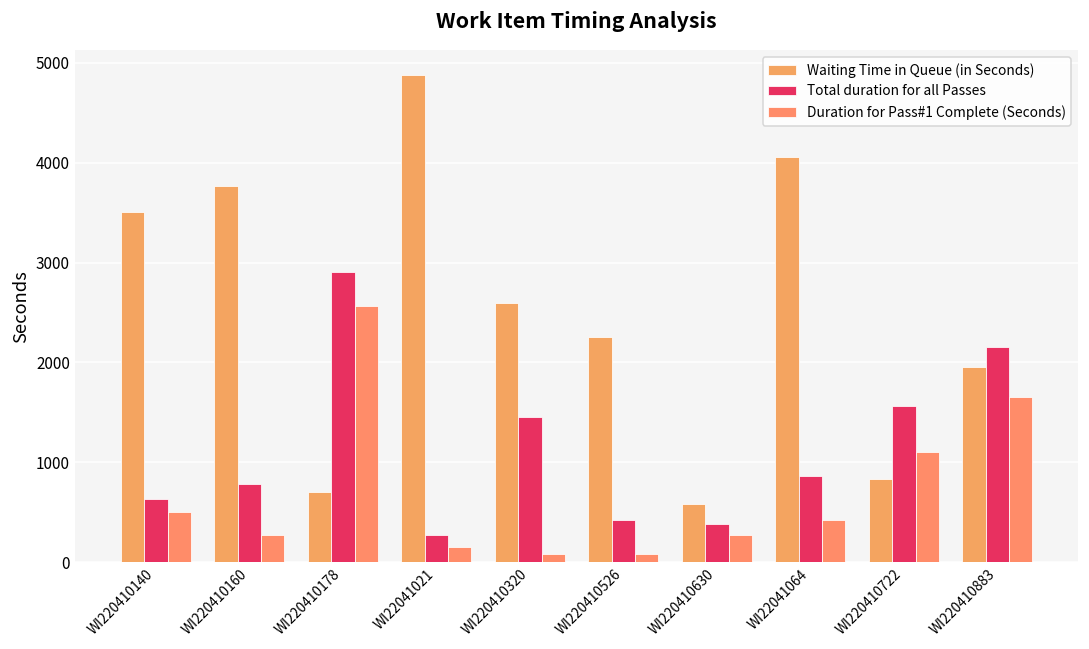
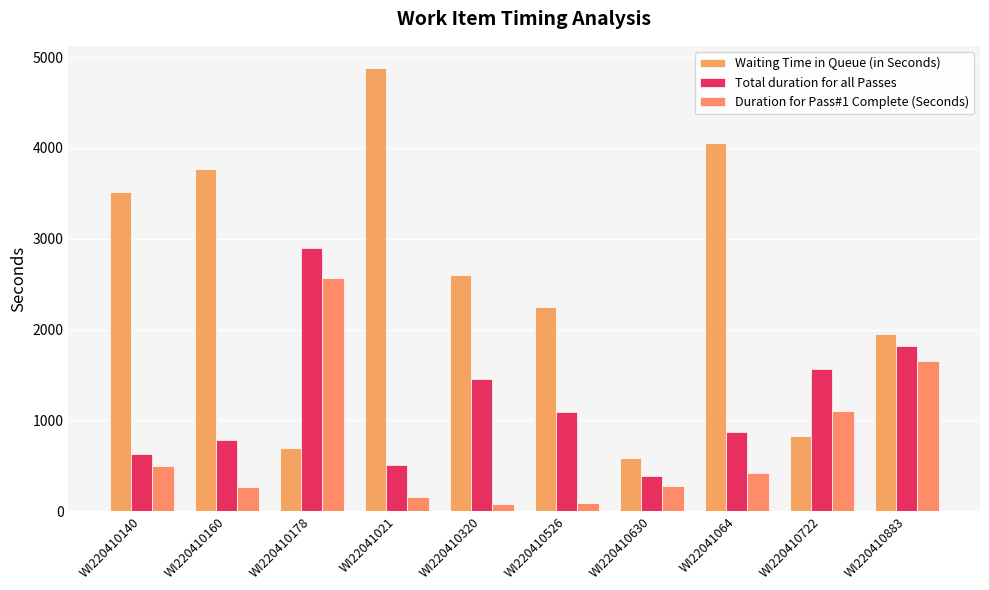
  {
    "Total duration for all Passes": {
      "WI220410140": 600,
      "WI220410160": 800,
      "WI220410178": 2900,
-     "WI22041021": 300,
+     "WI22041021": 500,
      "WI220410320": 1500,
-     "WI220410526": 400,
+     "WI220410526": 1100,
      "WI220410630": 400,
      "WI22041064": 900,
      "WI220410722": 1600,
-     "WI220410883": 2200
+     "WI220410883": 1800
    }
  }
